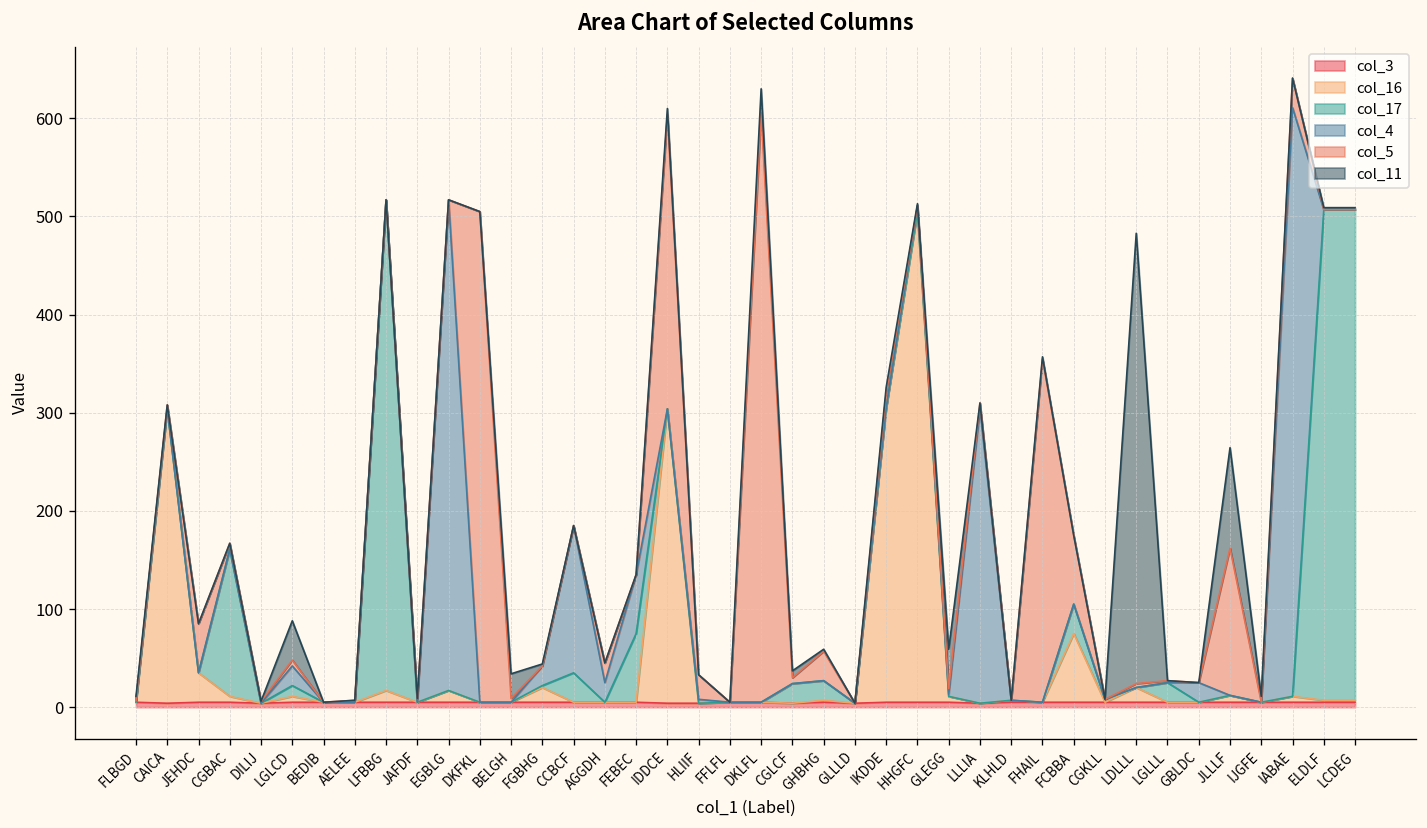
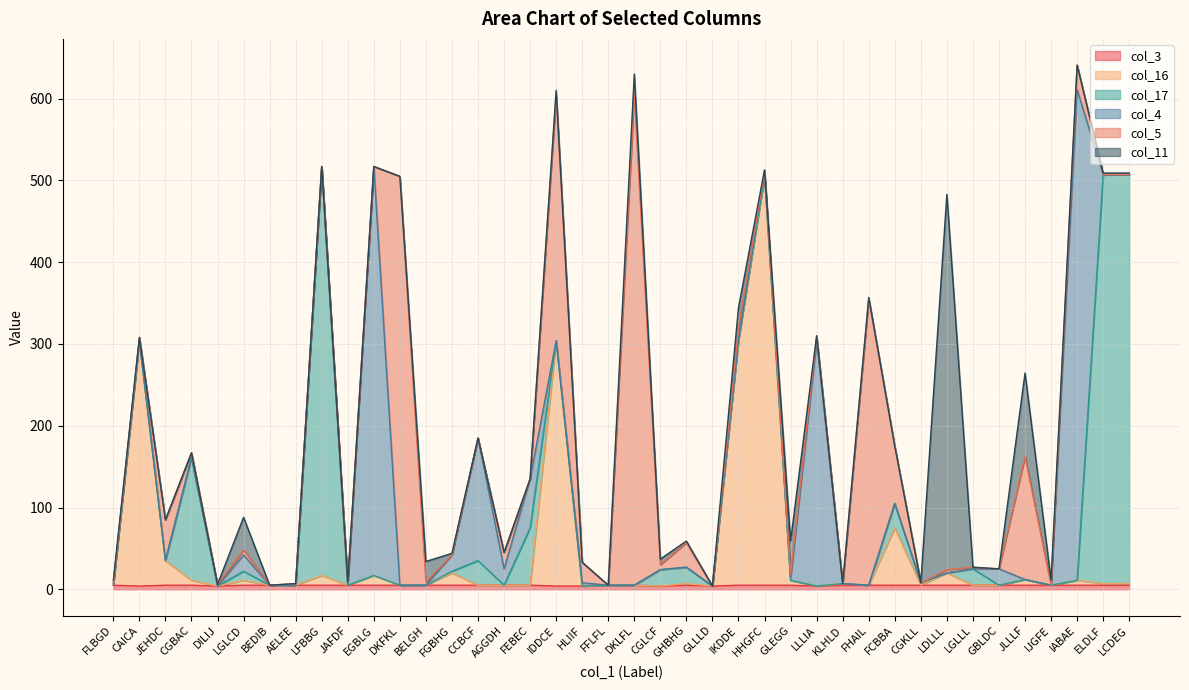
  {
    "col_11": {
      "FLBGD": 0,
      "LGLCD": 40,
      "BELGH": 30,
      "IDDCE": 10,
      "DKLFL": 30,
      "CGLCF": 10,
-     "IKDDE": 10,
+     "IKDDE": 20,
      "GLEGG": 40,
      "LDLLL": 460,
      "JLLLF": 100,
      "IJGFE": 10
    }
  }
